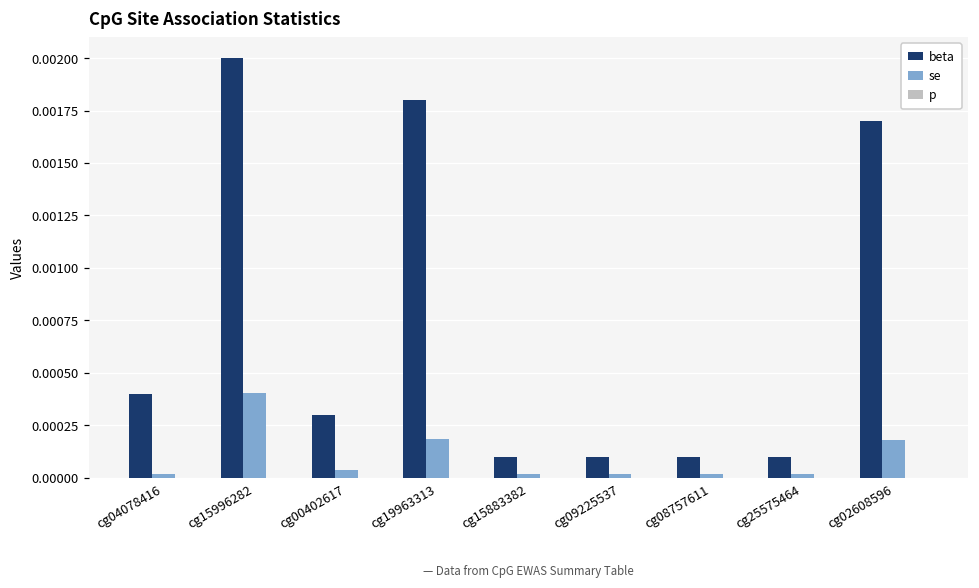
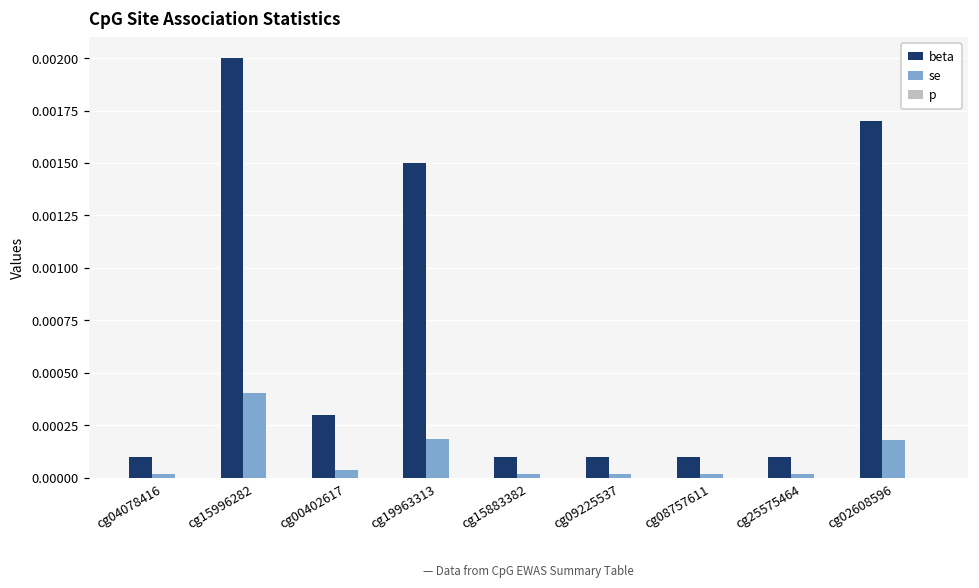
  {
    "beta": {
-     "cg04078416": 0.0004,
+     "cg04078416": 0.0001,
      "cg15996282": 0.0020,
      "cg00402617": 0.0003,
-     "cg19963313": 0.0018,
+     "cg19963313": 0.0015,
      "cg15883382": 0.0001,
      "cg09225537": 0.0001,
      "cg08757611": 0.0001,
      "cg25575464": 0.0001,
      "cg02608596": 0.0017
    },
    "se": {
      "cg04078416": 0.00002,
      "cg15996282": 0.0004,
      "cg00402617": 0.00004,
      "cg19963313": 0.0002,
      "cg15883382": 0.00002,
      "cg09225537": 0.00002,
      "cg08757611": 0.00002,
      "cg25575464": 0.00002,
      "cg02608596": 0.00018
    }
  }
